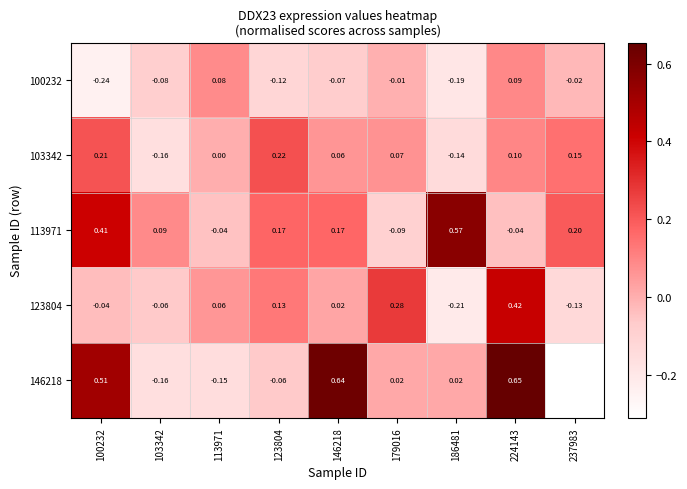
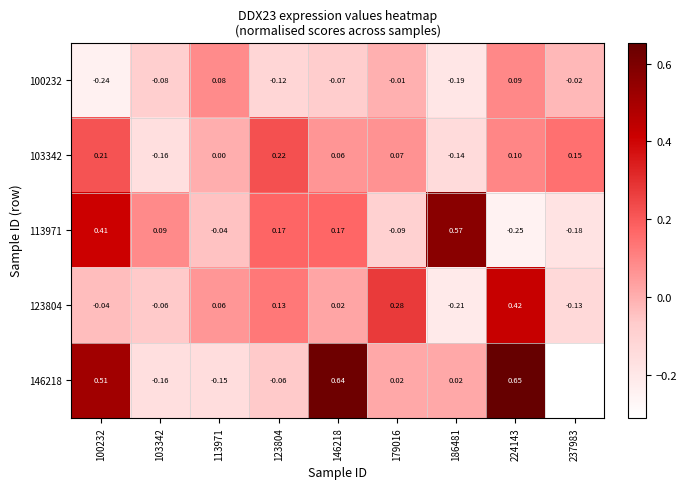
  {
    "100232": {
      "100232": -0.24,
      "103342": -0.08,
      "113971": 0.08,
      "123804": -0.12,
      "146218": -0.07,
      "179016": -0.01,
      "186481": -0.19,
      "224143": 0.09,
      "237983": -0.02
    },
    "103342": {
      "100232": 0.21,
      "103342": -0.16,
      "113971": 0.00,
      "123804": 0.22,
      "146218": 0.06,
      "179016": 0.07,
      "186481": -0.14,
      "224143": 0.10,
      "237983": 0.15
    },
    "113971": {
      "100232": 0.41,
      "103342": 0.09,
      "113971": -0.04,
      "123804": 0.17,
      "146218": 0.17,
      "179016": -0.09,
      "186481": 0.57,
-     "224143": -0.04,
-     "237983": 0.20
+     "224143": -0.25,
+     "237983": -0.18
    },
    "123804": {
      "100232": -0.04,
      "103342": -0.06,
      "113971": 0.06,
      "123804": 0.13,
      "146218": 0.02,
      "179016": 0.28,
      "186481": -0.21,
      "224143": 0.42,
      "237983": -0.13
    },
    "146218": {
      "100232": 0.51,
      "103342": -0.16,
      "113971": -0.15,
      "123804": -0.06,
      "146218": 0.64,
      "179016": 0.02,
      "186481": 0.02,
      "224143": 0.65
    }
  }
